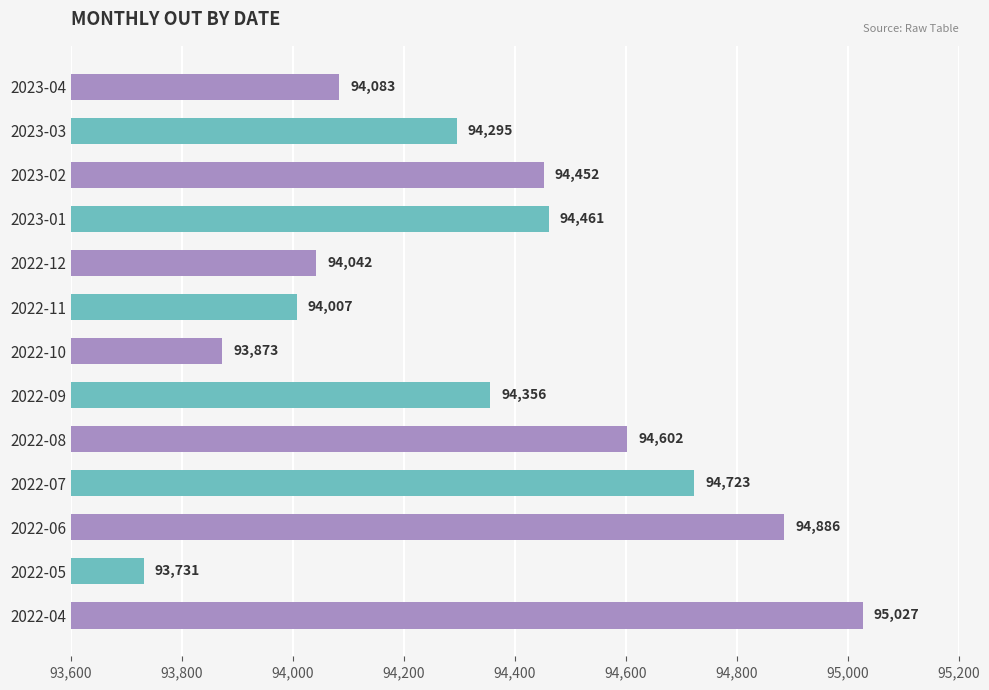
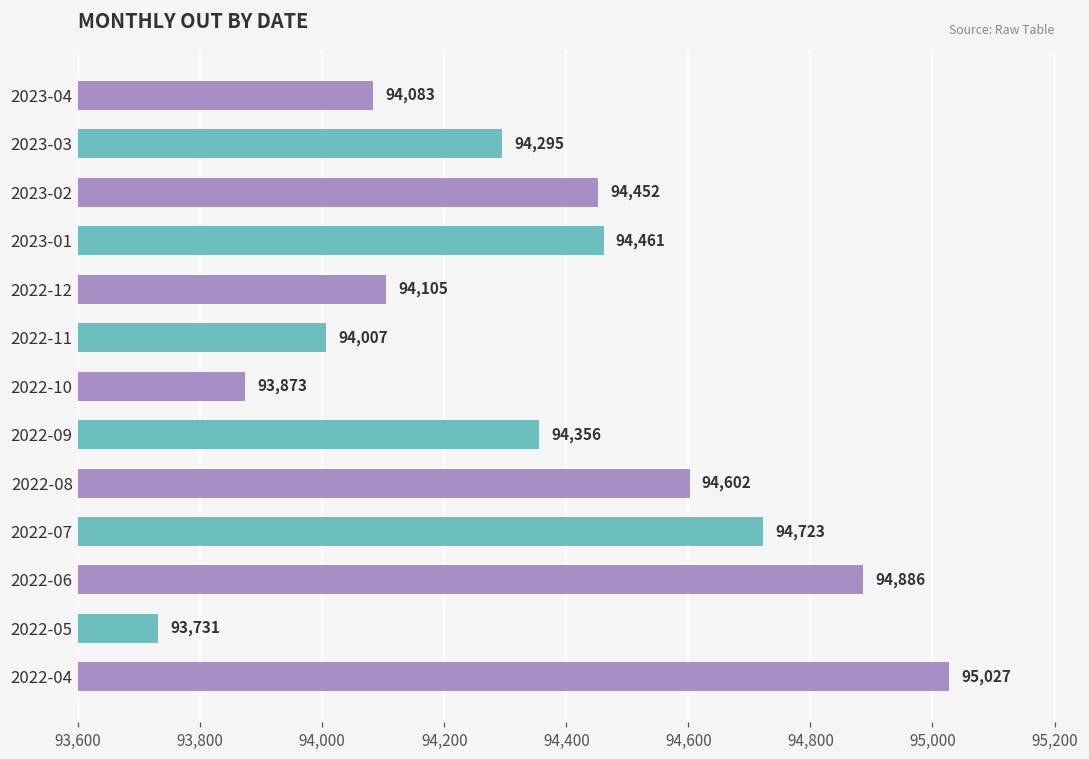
  {
    "2023-04": "94,083",
    "2023-03": "94,295",
    "2023-02": "94,452",
    "2023-01": "94,461",
-   "2022-12": "94,042",
+   "2022-12": "94,105",
    "2022-11": "94,007",
    "2022-10": "93,873",
    "2022-09": "94,356",
    "2022-08": "94,602",
    "2022-07": "94,723",
    "2022-06": "94,886",
    "2022-05": "93,731",
    "2022-04": "95,027"
  }
